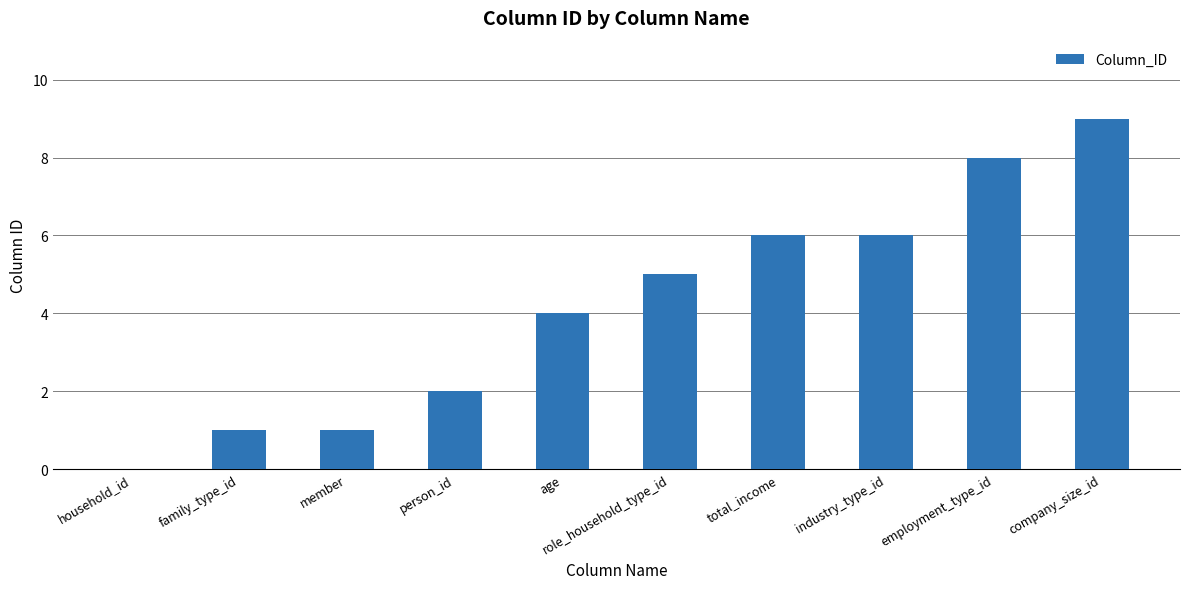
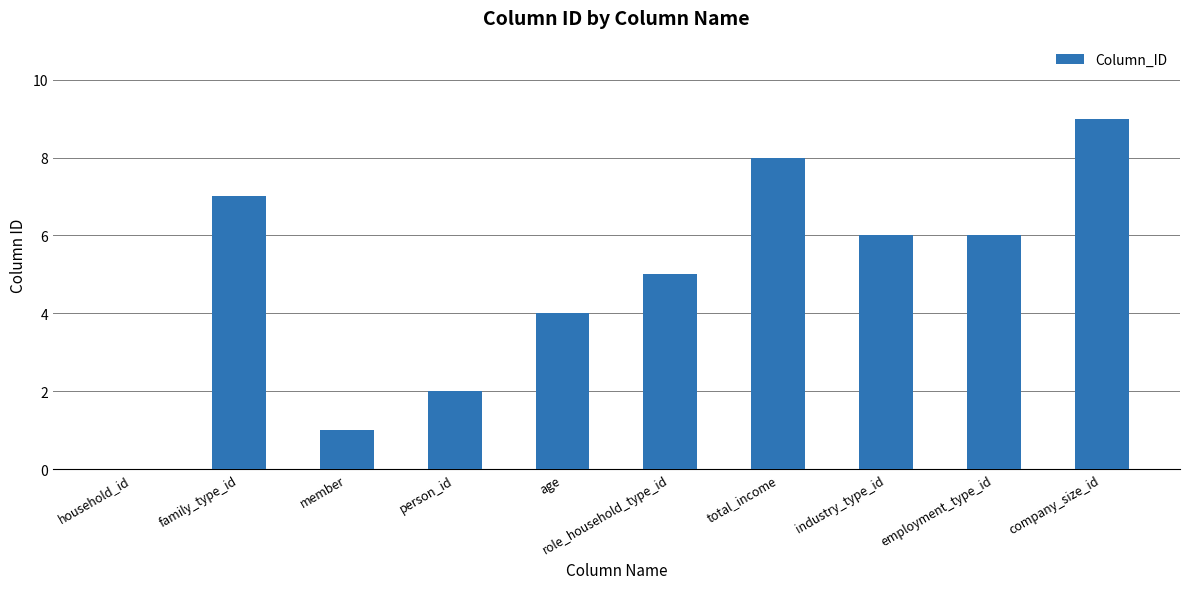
  {
    "household_id": 0,
-   "family_type_id": 1,
+   "family_type_id": 7,
    "member": 1,
    "person_id": 2,
    "age": 4,
    "role_household_type_id": 5,
-   "total_income": 6,
+   "total_income": 8,
    "industry_type_id": 6,
-   "employment_type_id": 8,
+   "employment_type_id": 6,
    "company_size_id": 9
  }
